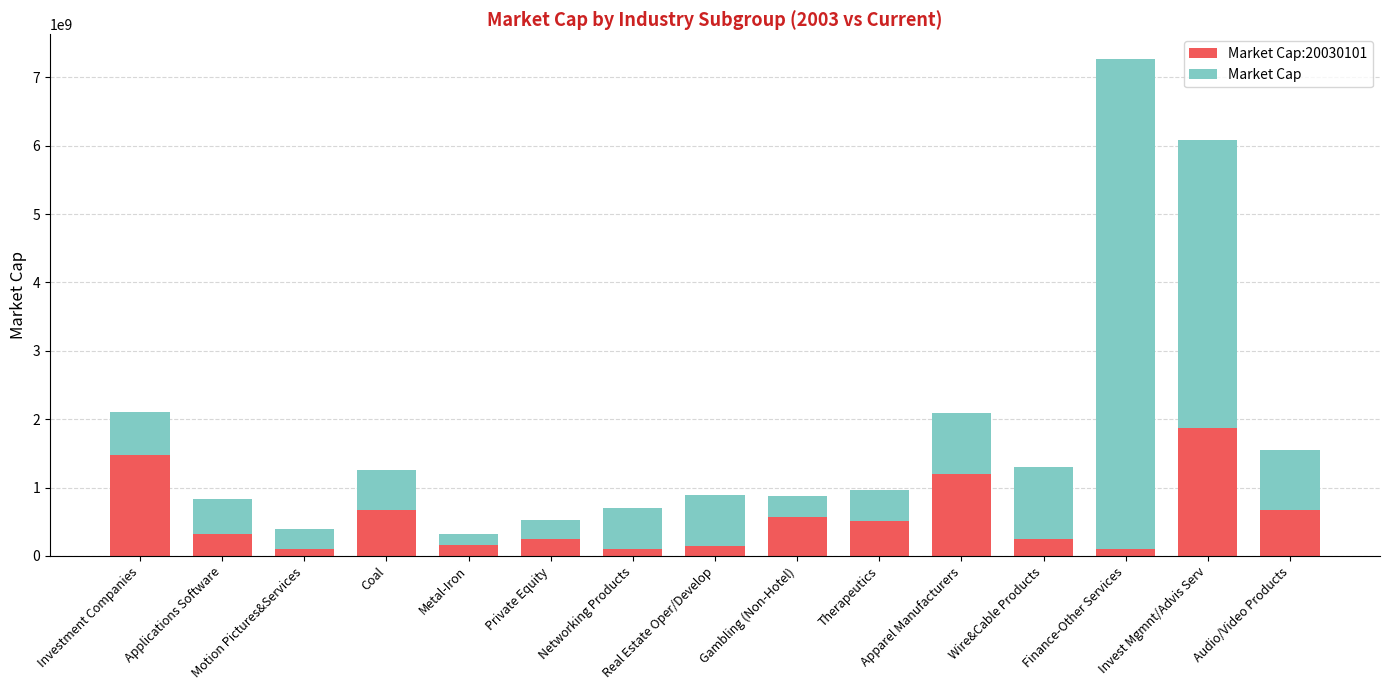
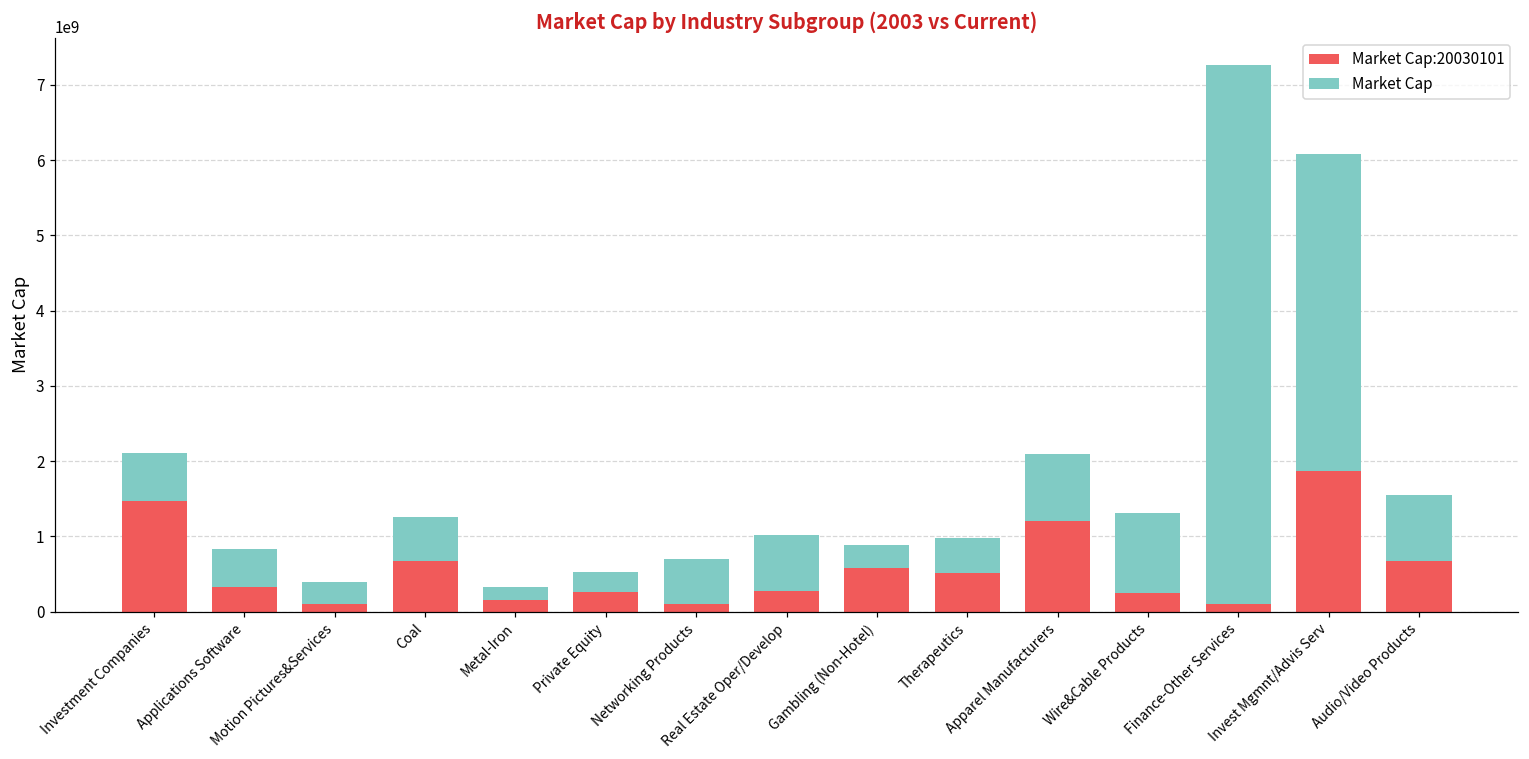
  {
    "Market Cap:20030101": {
      "Investment Companies": 1500000000,
      "Applications Software": 300000000,
      "Motion Pictures&Services": 100000000,
      "Coal": 700000000,
      "Metal-Iron": 200000000,
      "Private Equity": 300000000,
      "Networking Products": 100000000,
-     "Real Estate Oper/Develop": 100000000,
+     "Real Estate Oper/Develop": 300000000,
      "Gambling (Non-Hotel)": 600000000,
      "Therapeutics": 500000000,
      "Apparel Manufacturers": 1200000000,
      "Wire&Cable Products": 200000000,
      "Finance-Other Services": 100000000,
      "Invest Mgmnt/Advis Serv": 1900000000,
      "Audio/Video Products": 700000000
    },
    "Market Cap": {
      "Investment Companies": 600000000,
      "Applications Software": 500000000,
      "Motion Pictures&Services": 300000000,
      "Coal": 600000000,
      "Metal-Iron": 200000000,
      "Private Equity": 300000000,
      "Networking Products": 600000000,
      "Real Estate Oper/Develop": 700000000,
      "Gambling (Non-Hotel)": 300000000,
      "Therapeutics": 500000000,
      "Apparel Manufacturers": 900000000,
      "Wire&Cable Products": 1100000000,
      "Finance-Other Services": 7200000000,
      "Invest Mgmnt/Advis Serv": 4200000000,
      "Audio/Video Products": 900000000
    }
  }
